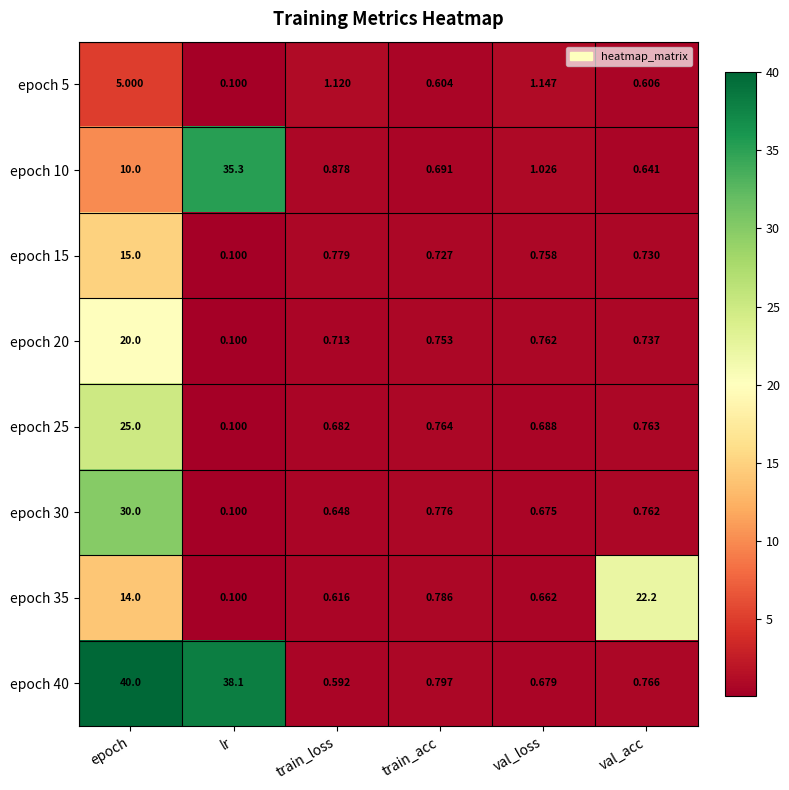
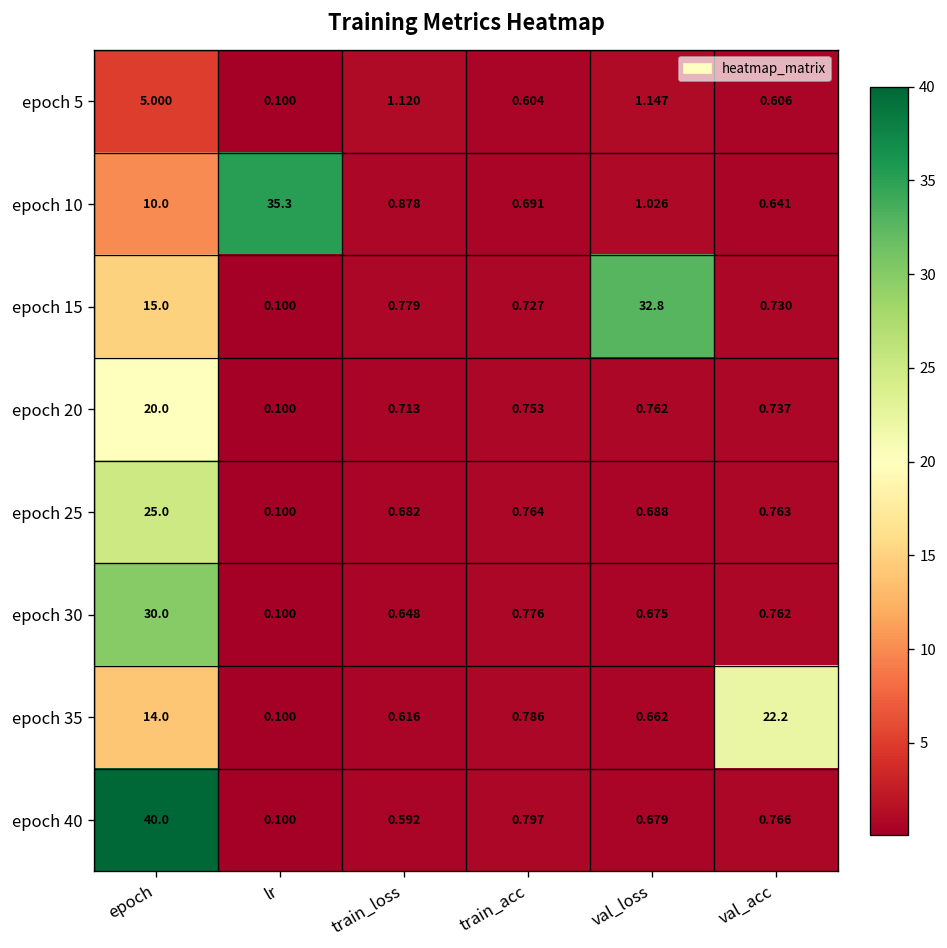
  {
    "epoch 5": {
      "epoch": 5.000,
      "lr": 0.100,
      "train_loss": 1.120,
      "train_acc": 0.604,
      "val_loss": 1.147,
      "val_acc": 0.606
    },
    "epoch 10": {
      "epoch": 10.0,
      "lr": 35.3,
      "train_loss": 0.878,
      "train_acc": 0.691,
      "val_loss": 1.026,
      "val_acc": 0.641
    },
    "epoch 15": {
      "epoch": 15.0,
      "lr": 0.100,
      "train_loss": 0.779,
      "train_acc": 0.727,
-     "val_loss": 0.758,
+     "val_loss": 32.8,
      "val_acc": 0.730
    },
    "epoch 20": {
      "epoch": 20.0,
      "lr": 0.100,
      "train_loss": 0.713,
      "train_acc": 0.753,
      "val_loss": 0.762,
      "val_acc": 0.737
    },
    "epoch 25": {
      "epoch": 25.0,
      "lr": 0.100,
      "train_loss": 0.682,
      "train_acc": 0.764,
      "val_loss": 0.688,
      "val_acc": 0.763
    },
    "epoch 30": {
      "epoch": 30.0,
      "lr": 0.100,
      "train_loss": 0.648,
      "train_acc": 0.776,
      "val_loss": 0.675,
      "val_acc": 0.762
    },
    "epoch 35": {
      "epoch": 14.0,
      "lr": 0.100,
      "train_loss": 0.616,
      "train_acc": 0.786,
      "val_loss": 0.662,
      "val_acc": 22.2
    },
    "epoch 40": {
      "epoch": 40.0,
-     "lr": 38.1,
+     "lr": 0.100,
      "train_loss": 0.592,
      "train_acc": 0.797,
      "val_loss": 0.679,
      "val_acc": 0.766
    }
  }
